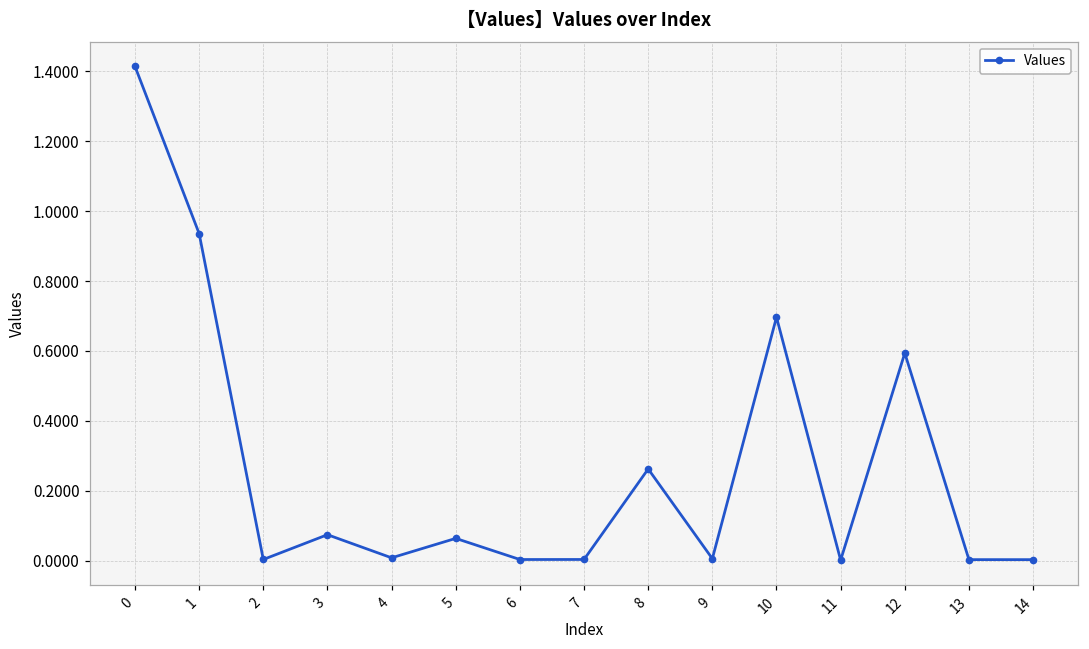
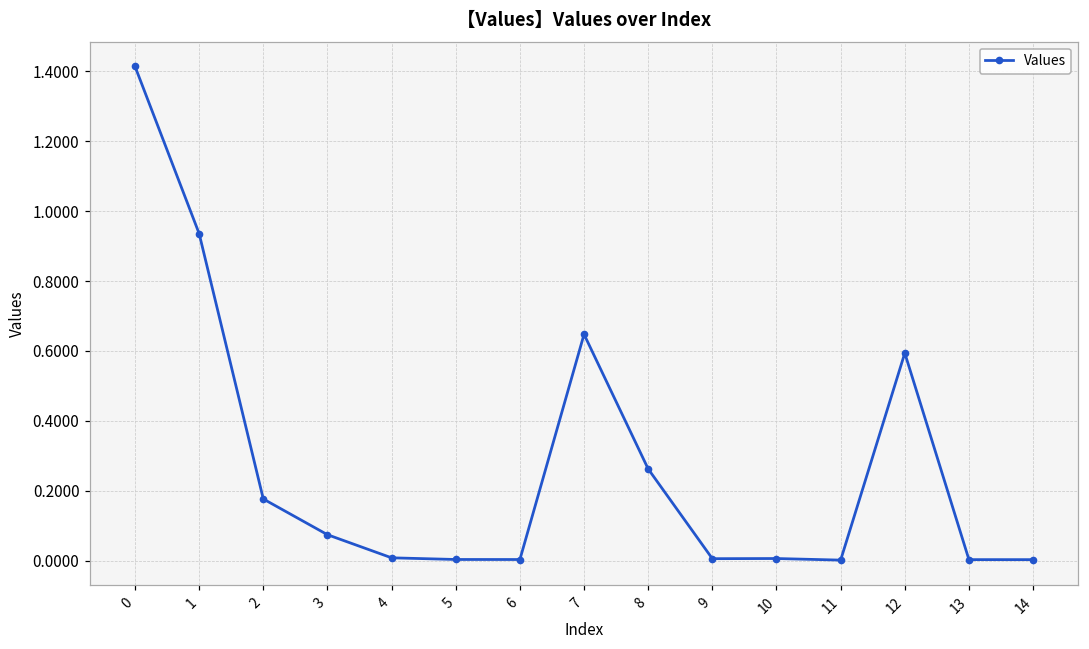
  {
    "0": 1.41,
    "1": 0.94,
-   "2": 0.00,
+   "2": 0.18,
    "3": 0.07,
    "4": 0.01,
-   "5": 0.06,
+   "5": 0.00,
    "6": 0.00,
-   "7": 0.00,
+   "7": 0.65,
    "8": 0.26,
    "9": 0.01,
-   "10": 0.70,
+   "10": 0.01,
    "11": 0.00,
    "12": 0.59,
    "13": 0.00,
    "14": 0.00
  }
